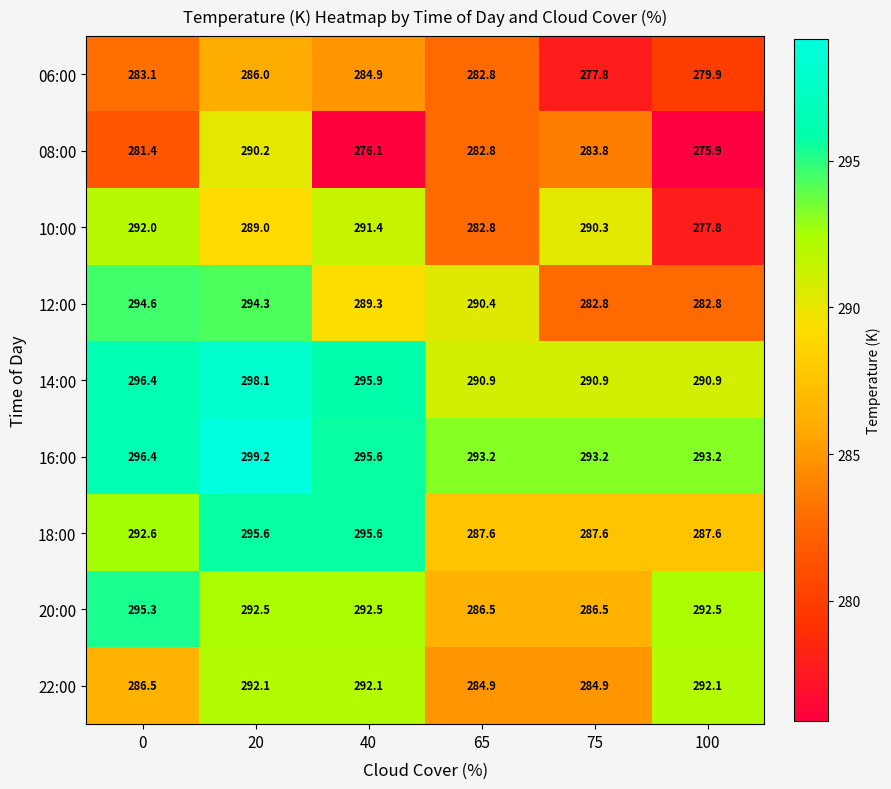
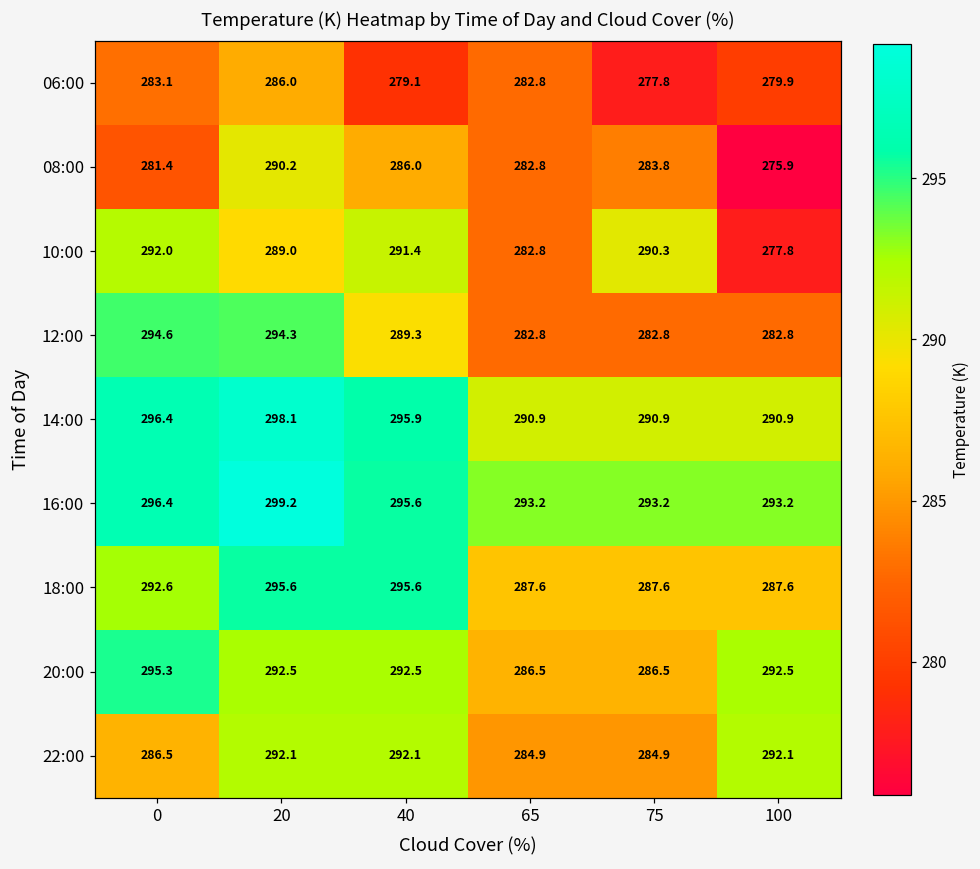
  {
    "06:00": {
      "0": 283.1,
      "20": 286.0,
-     "40": 284.9,
+     "40": 279.1,
      "65": 282.8,
      "75": 277.8,
      "100": 279.9
    },
    "08:00": {
      "0": 281.4,
      "20": 290.2,
-     "40": 276.1,
+     "40": 286.0,
      "65": 282.8,
      "75": 283.8,
      "100": 275.9
    },
    "10:00": {
      "0": 292.0,
      "20": 289.0,
      "40": 291.4,
      "65": 282.8,
      "75": 290.3,
      "100": 277.8
    },
    "12:00": {
      "0": 294.6,
      "20": 294.3,
      "40": 289.3,
-     "65": 290.4,
+     "65": 282.8,
      "75": 282.8,
      "100": 282.8
    },
    "14:00": {
      "0": 296.4,
      "20": 298.1,
      "40": 295.9,
      "65": 290.9,
      "75": 290.9,
      "100": 290.9
    },
    "16:00": {
      "0": 296.4,
      "20": 299.2,
      "40": 295.6,
      "65": 293.2,
      "75": 293.2,
      "100": 293.2
    },
    "18:00": {
      "0": 292.6,
      "20": 295.6,
      "40": 295.6,
      "65": 287.6,
      "75": 287.6,
      "100": 287.6
    },
    "20:00": {
      "0": 295.3,
      "20": 292.5,
      "40": 292.5,
      "65": 286.5,
      "75": 286.5,
      "100": 292.5
    },
    "22:00": {
      "0": 286.5,
      "20": 292.1,
      "40": 292.1,
      "65": 284.9,
      "75": 284.9,
      "100": 292.1
    }
  }
